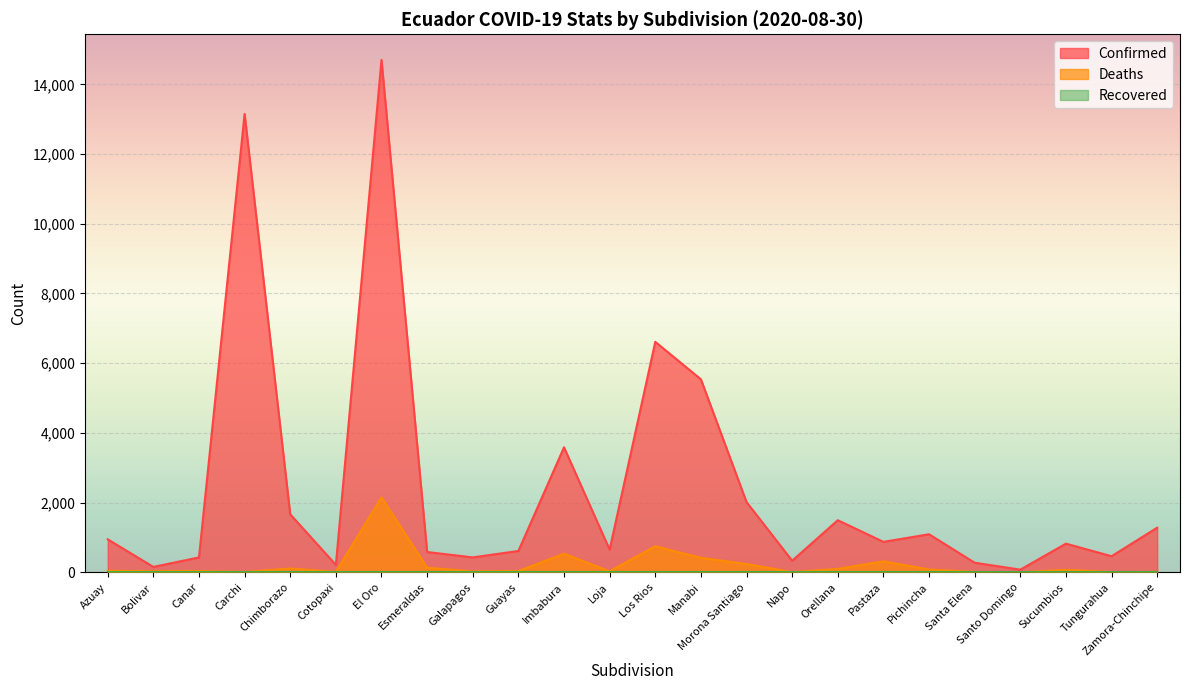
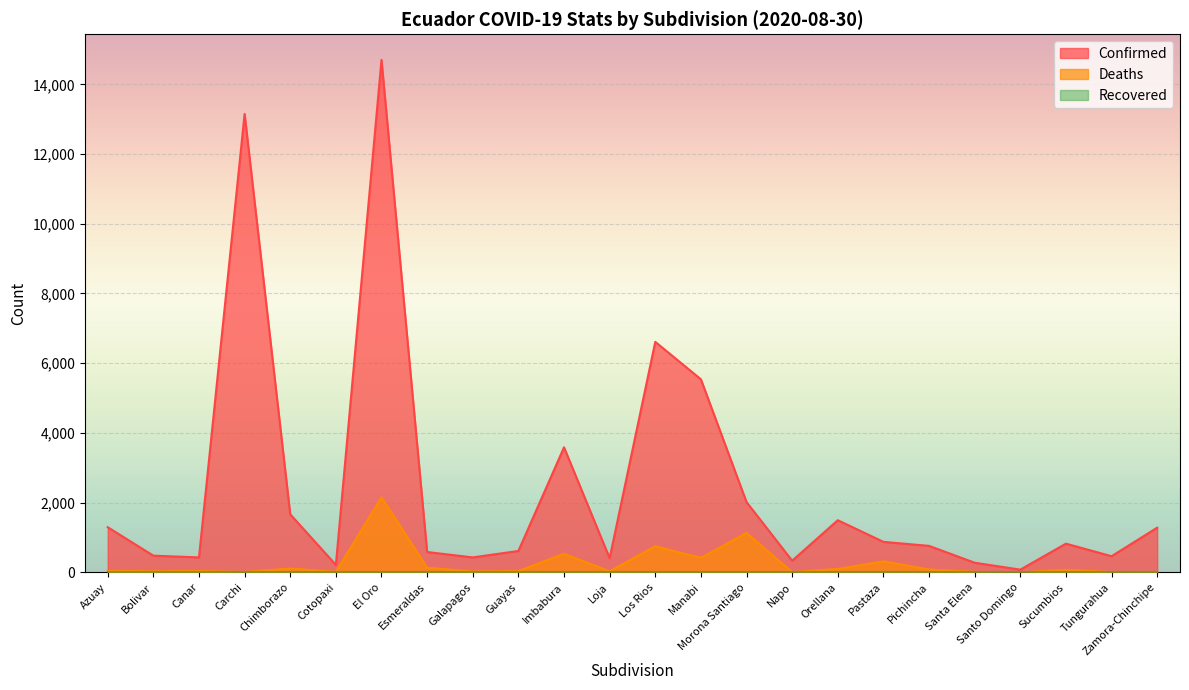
  {
    "Confirmed": {
-     "Azuay": "900",
-     "Bolivar": "200",
+     "Azuay": "1,300",
+     "Bolivar": "500",
      "Canar": "400",
      "Carchi": "13,200",
      "Chimborazo": "1,700",
      "Cotopaxi": "200",
      "El Oro": "14,700",
      "Esmeraldas": "600",
      "Galapagos": "400",
      "Guayas": "600",
      "Imbabura": "3,600",
-     "Loja": "700",
+     "Loja": "400",
      "Los Rios": "6,600",
      "Manabi": "5,500",
      "Morona Santiago": "2,000",
      "Napo": "300",
      "Orellana": "1,500",
      "Pastaza": "900",
-     "Pichincha": "1,100",
+     "Pichincha": "800",
      "Santa Elena": "300",
      "Santo Domingo": "100",
      "Sucumbios": "800",
      "Tungurahua": "500",
      "Zamora-Chinchipe": "1,300"
    },
    "Deaths": {
      "Chimborazo": "100",
      "El Oro": "2,200",
      "Esmeraldas": "100",
      "Imbabura": "500",
      "Los Rios": "700",
      "Manabi": "400",
-     "Morona Santiago": "200",
+     "Morona Santiago": "1,100",
      "Orellana": "100",
      "Pastaza": "300",
      "Pichincha": "100"
    },
    "Recovered": {
      "Chimborazo": "0",
      "El Oro": "0",
      "Esmeraldas": "0",
      "Imbabura": "0",
      "Los Rios": "0",
      "Manabi": "0",
      "Morona Santiago": "0",
      "Orellana": "0",
      "Pastaza": "0",
      "Pichincha": "0"
    }
  }
